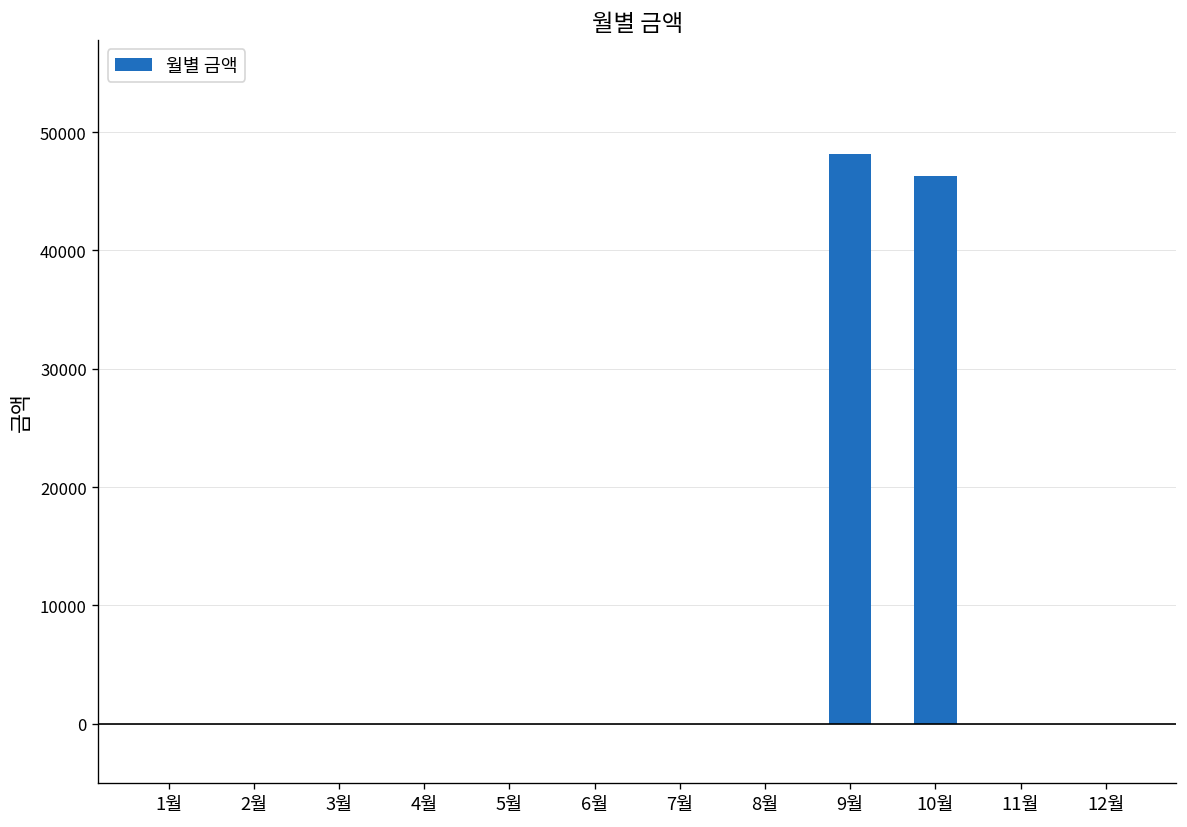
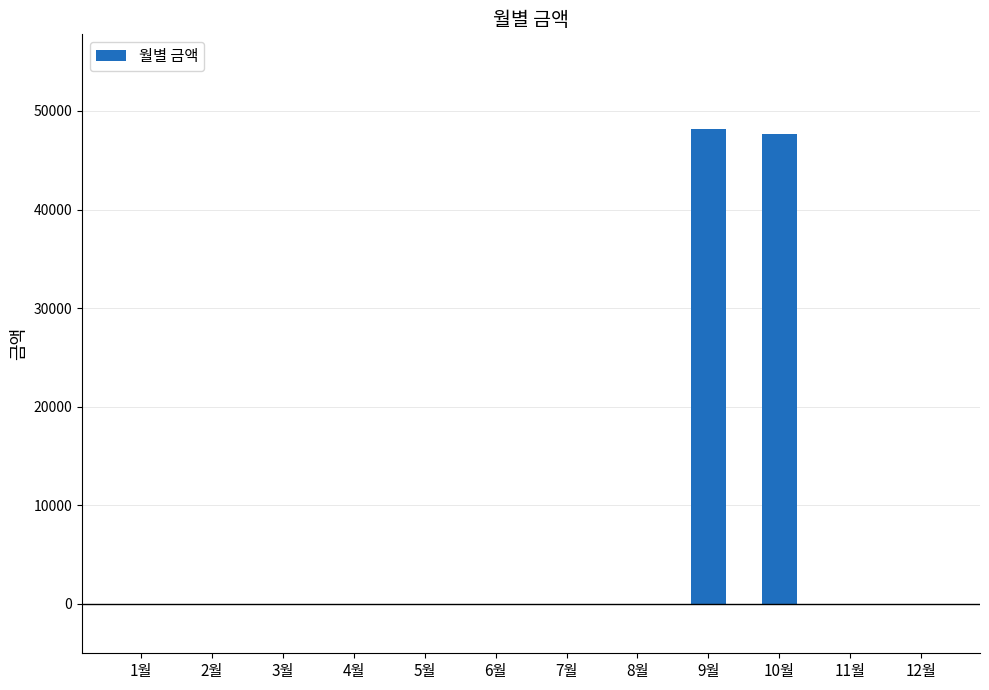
  {
    "1월": 0,
    "2월": 0,
    "3월": 0,
    "4월": 0,
    "5월": 0,
    "6월": 0,
    "7월": 0,
    "8월": 0,
    "9월": 48000,
-   "10월": 46000,
+   "10월": 48000,
    "11월": 0,
    "12월": 0
  }
